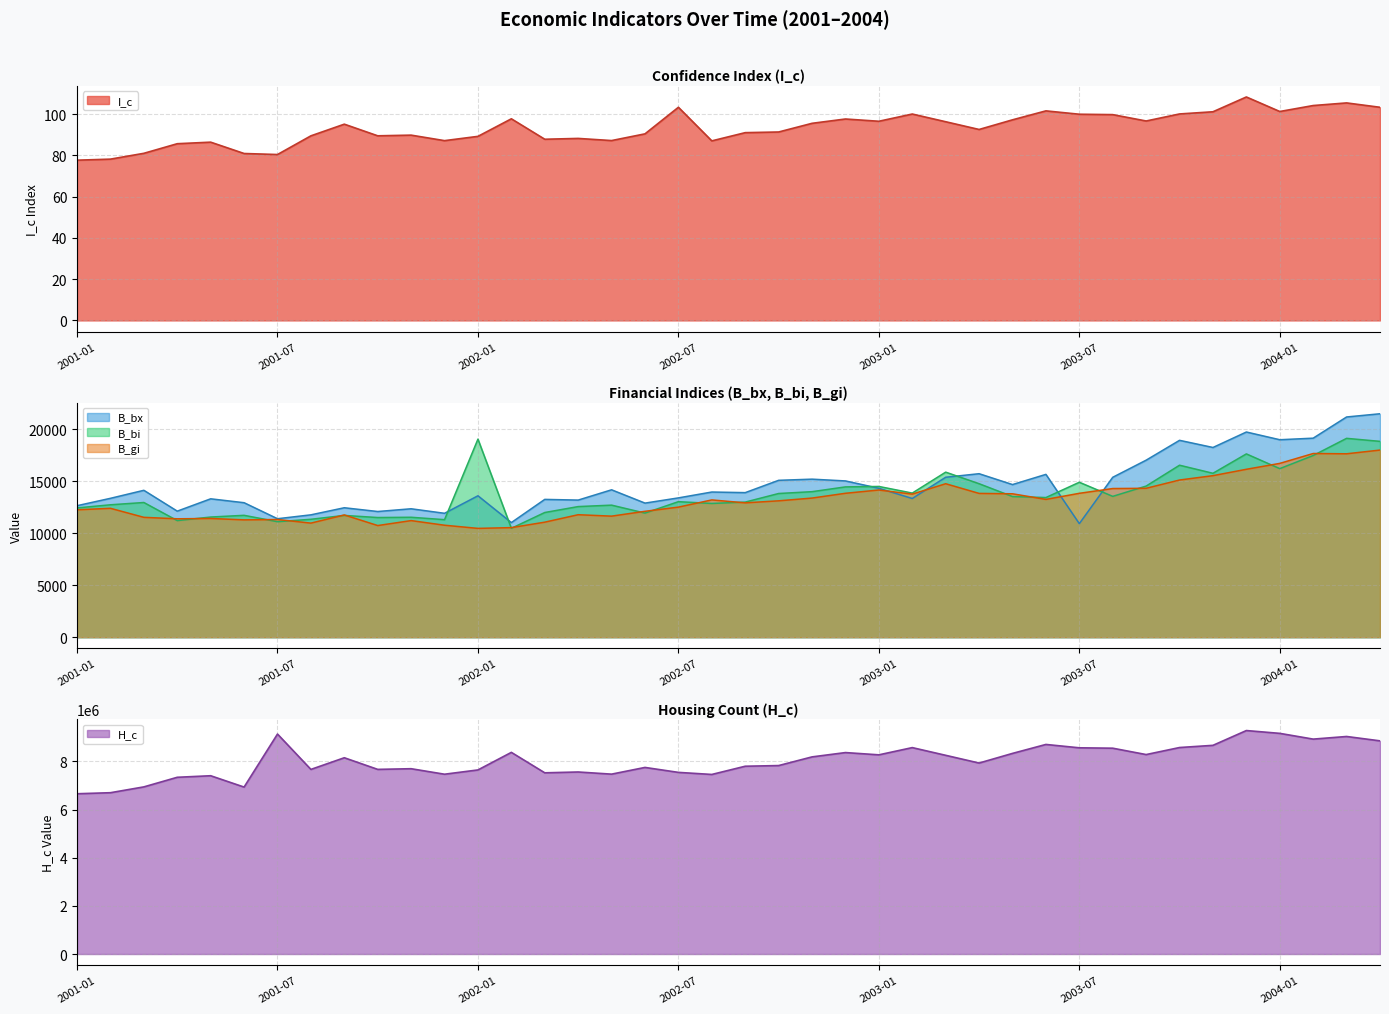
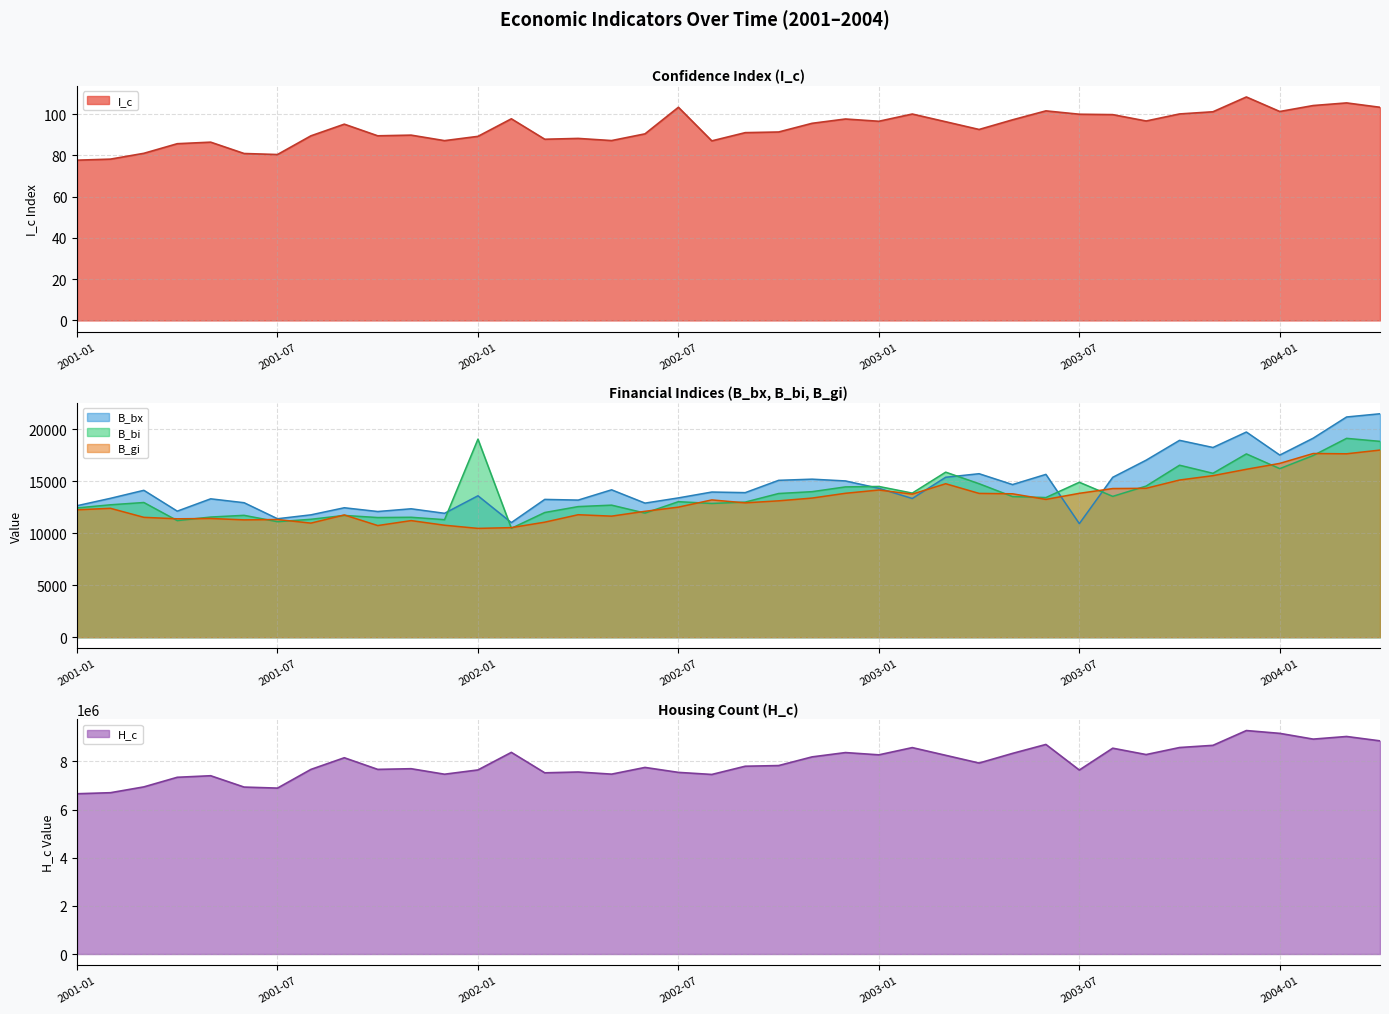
  {
    "Confidence Index (I_c)": {
      "2001-01": 78,
      "2001-07": 80,
      "2002-01": 89,
      "2002-07": 103,
      "2003-01": 97,
      "2003-07": 100,
      "2004-01": 101
    },
    "Financial Indices (B_bx, B_bi, B_gi)": {
      "B_bx": {
        "2002-01": 13600,
        "2002-07": 13400,
        "2003-07": 10900,
-       "2004-01": 19000
+       "2004-01": 17500
      },
      "B_bi": {
        "2002-01": 19000,
        "2002-07": 13000,
        "2003-07": 14900,
        "2004-01": 16200
      },
      "B_gi": {
        "2002-01": 10500,
        "2002-07": 12500,
        "2003-07": 13800,
        "2004-01": 16700
      }
    },
    "Housing Count (H_c)": {
      "2001-01": 6700000,
-     "2001-07": 9100000,
+     "2001-07": 6900000,
      "2002-01": 7600000,
      "2002-07": 7500000,
      "2003-01": 8300000,
-     "2003-07": 8600000,
+     "2003-07": 7600000,
      "2004-01": 9200000
    }
  }
